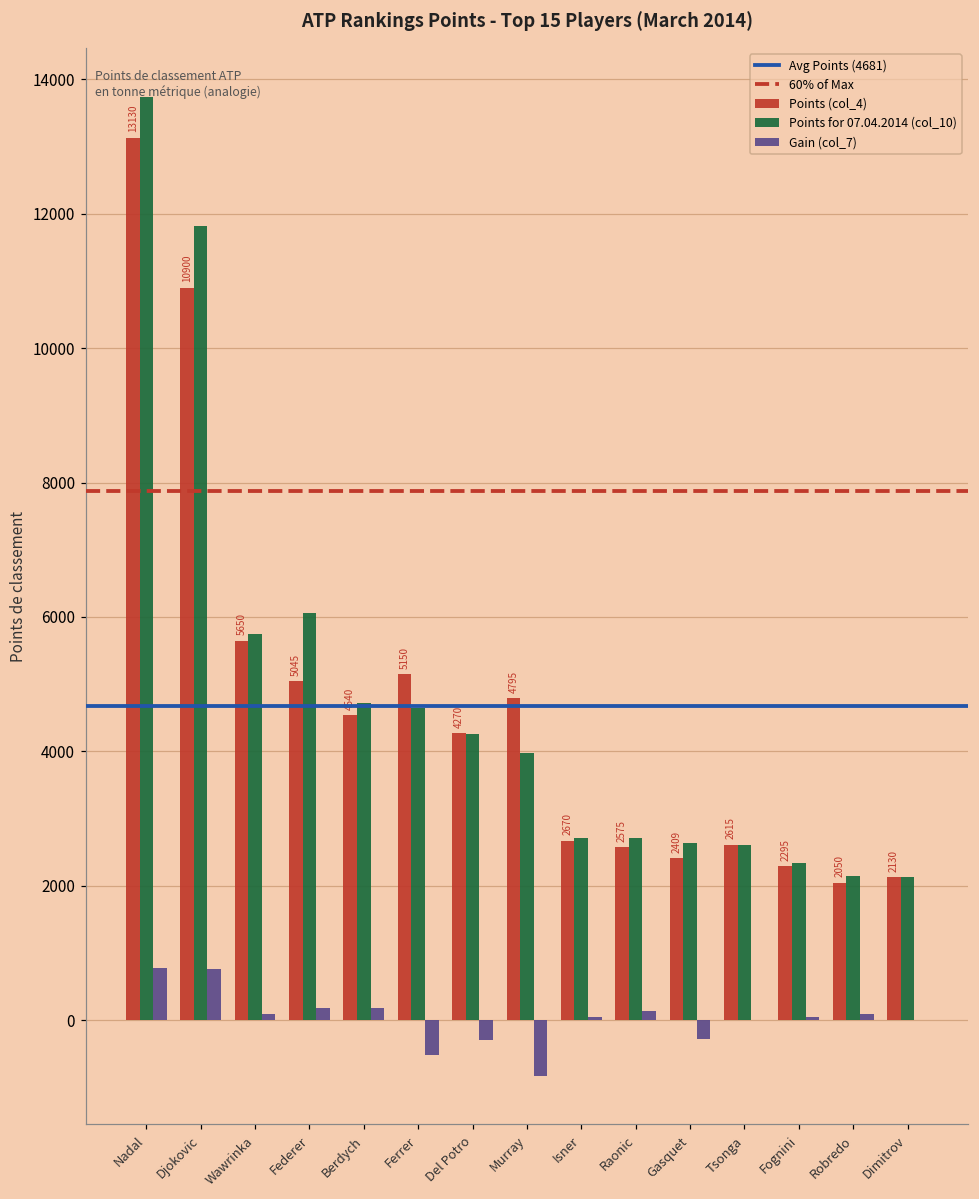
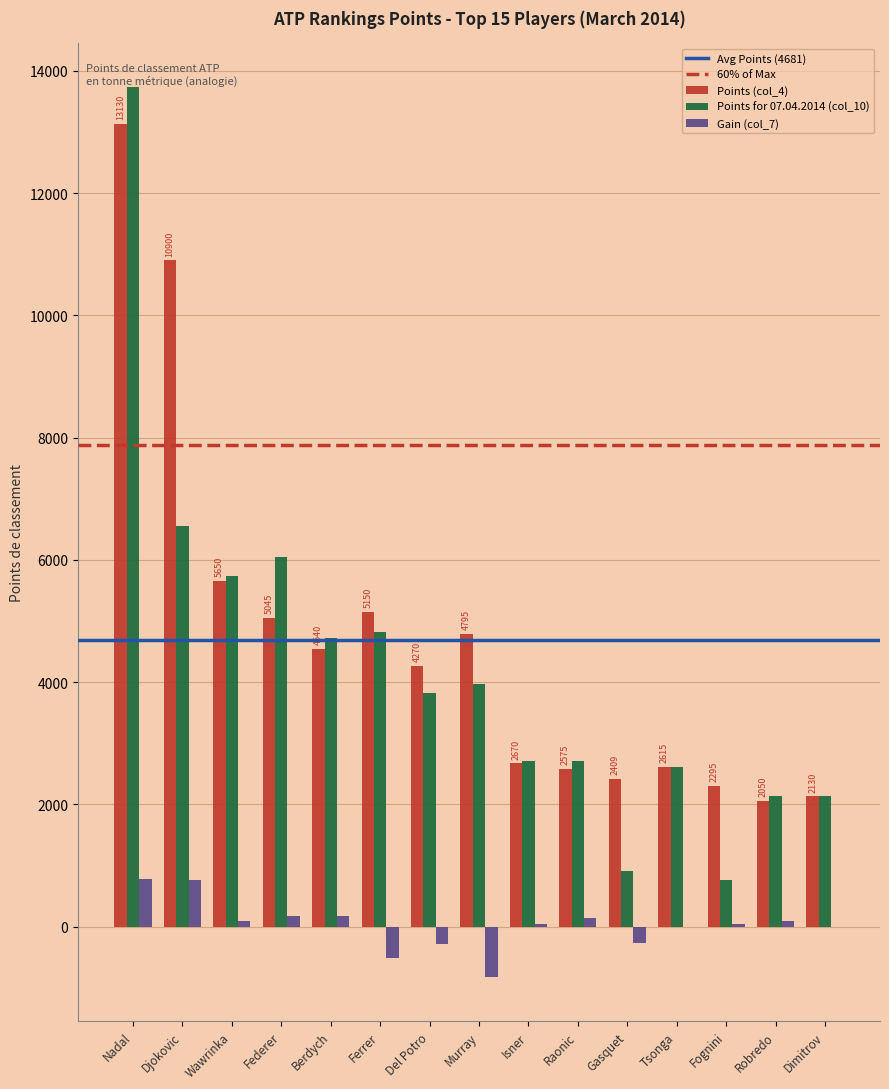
  {
    "Points (col_4)": {
      "Nadal": 13130,
      "Djokovic": 10900,
      "Wawrinka": 5650,
      "Federer": 5045,
      "Berdych": 4540,
      "Ferrer": 5150,
      "Del Potro": 4270,
      "Murray": 4795,
      "Isner": 2670,
      "Raonic": 2575,
      "Gasquet": 2409,
      "Tsonga": 2615,
      "Fognini": 2295,
      "Robredo": 2050,
      "Dimitrov": 2130
    },
    "Points for 07.04.2014 (col_10)": {
      "Nadal": 13700,
-     "Djokovic": 11800,
+     "Djokovic": 6500,
      "Wawrinka": 5700,
      "Federer": 6100,
      "Berdych": 4700,
-     "Ferrer": 4600,
-     "Del Potro": 4300,
+     "Ferrer": 4800,
+     "Del Potro": 3800,
      "Murray": 4000,
      "Isner": 2700,
      "Raonic": 2700,
-     "Gasquet": 2600,
-     "Fognini": 2300,
+     "Gasquet": 900,
+     "Fognini": 800,
      "Robredo": 2100
    },
    "Gain (col_7)": {
      "Nadal": 800,
      "Djokovic": 800,
      "Wawrinka": 100,
      "Federer": 200,
      "Berdych": 200,
      "Ferrer": -500,
      "Del Potro": -300,
      "Murray": -800,
      "Isner": 0,
      "Raonic": 100,
      "Gasquet": -300,
      "Tsonga": 0,
      "Fognini": 0,
      "Robredo": 100,
      "Dimitrov": 0
    }
  }
